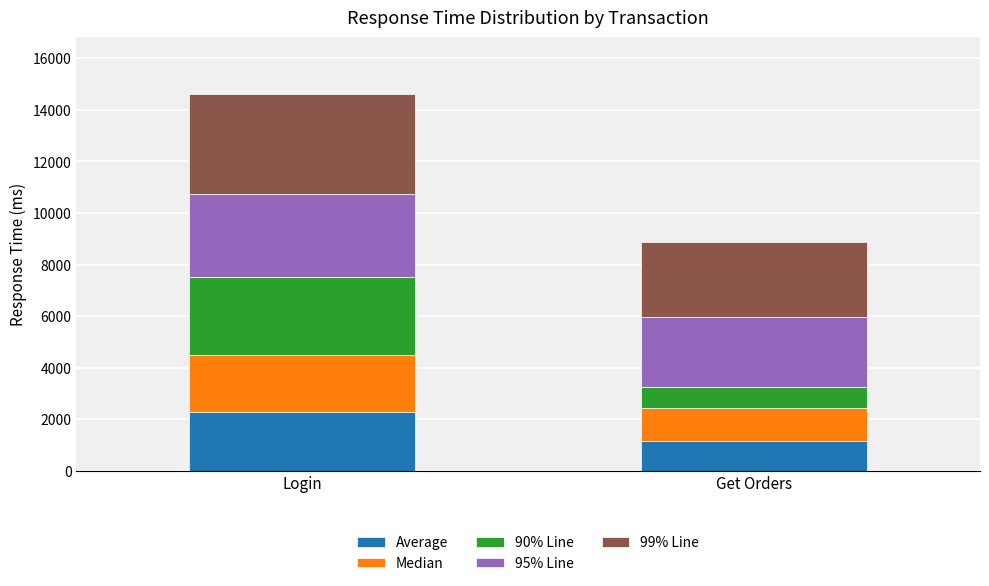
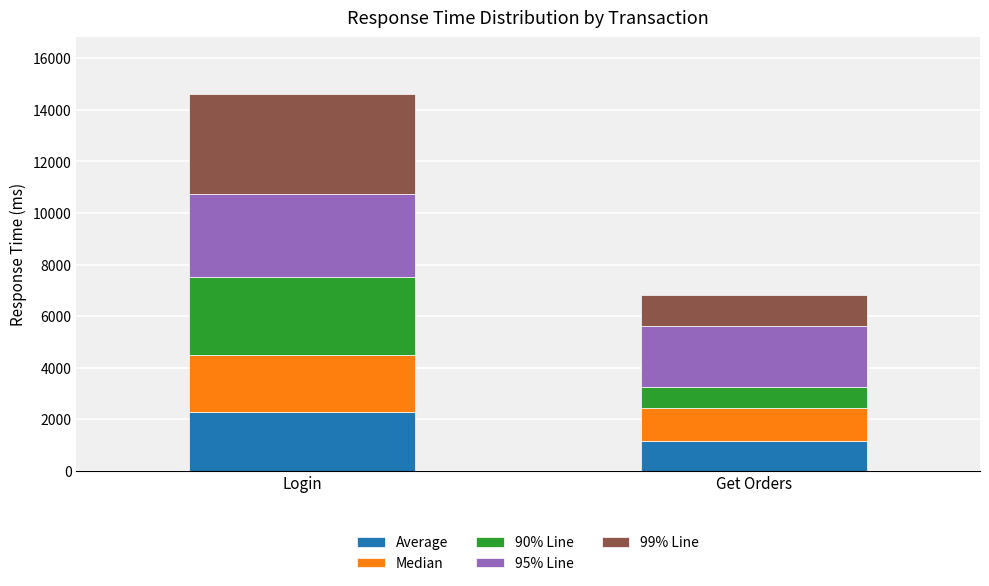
  {
    "Average": {
      "Login": 2300,
      "Get Orders": 1200
    },
    "Median": {
      "Login": 2200,
      "Get Orders": 1300
    },
    "90% Line": {
      "Login": 3000,
      "Get Orders": 800
    },
    "95% Line": {
      "Login": 3300,
-     "Get Orders": 2700
+     "Get Orders": 2400
    },
    "99% Line": {
      "Login": 3900,
-     "Get Orders": 2900
+     "Get Orders": 1200
    }
  }
